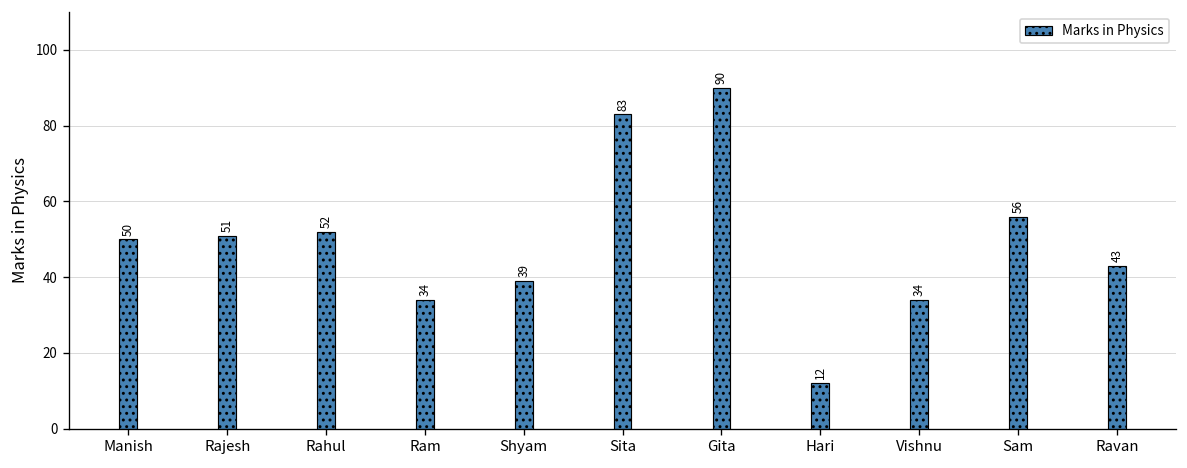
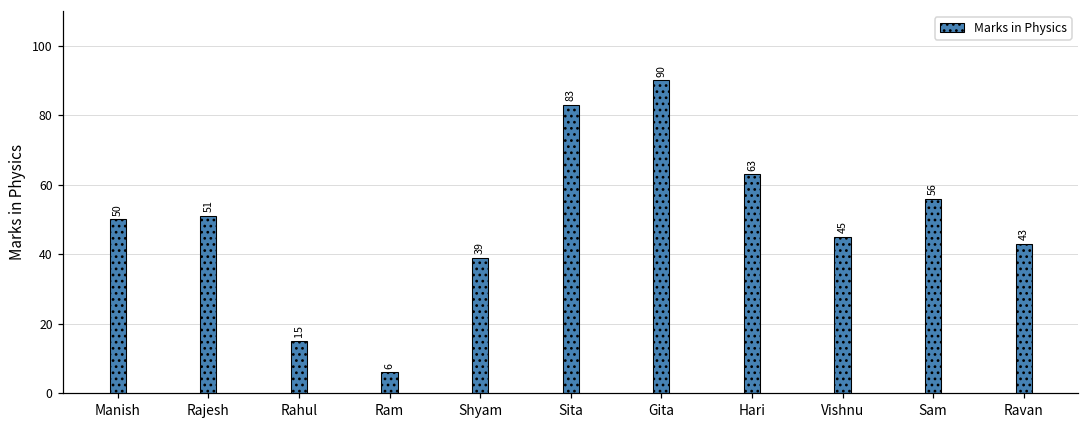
  {
    "Manish": 50,
    "Rajesh": 51,
-   "Rahul": 52,
-   "Ram": 34,
+   "Rahul": 15,
+   "Ram": 6,
    "Shyam": 39,
    "Sita": 83,
    "Gita": 90,
-   "Hari": 12,
-   "Vishnu": 34,
+   "Hari": 63,
+   "Vishnu": 45,
    "Sam": 56,
    "Ravan": 43
  }
